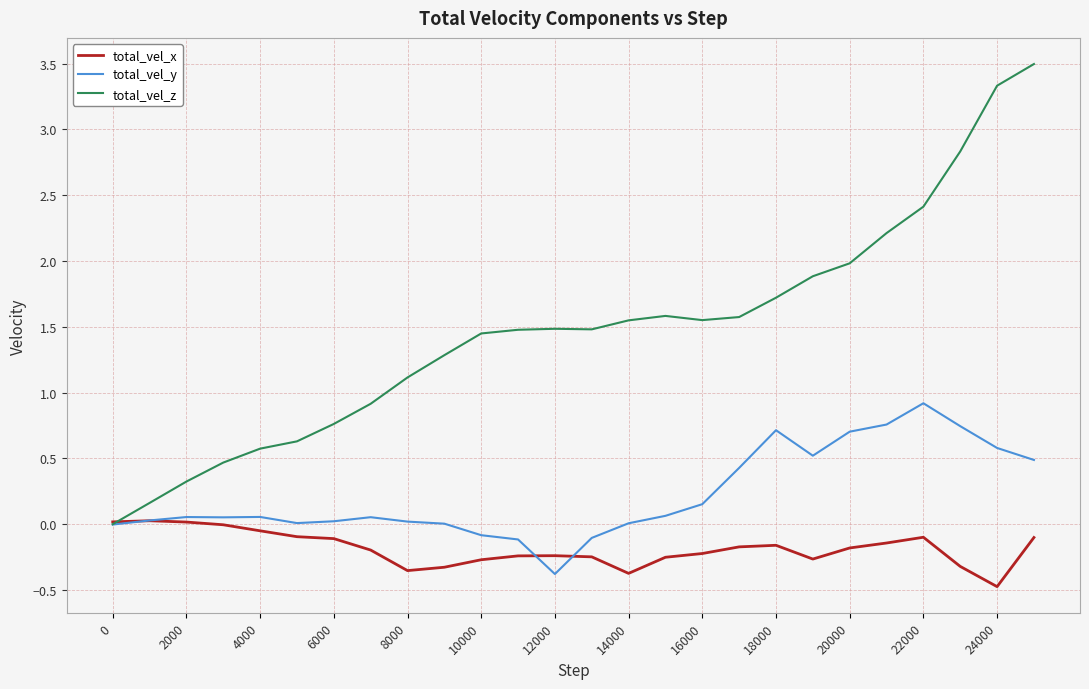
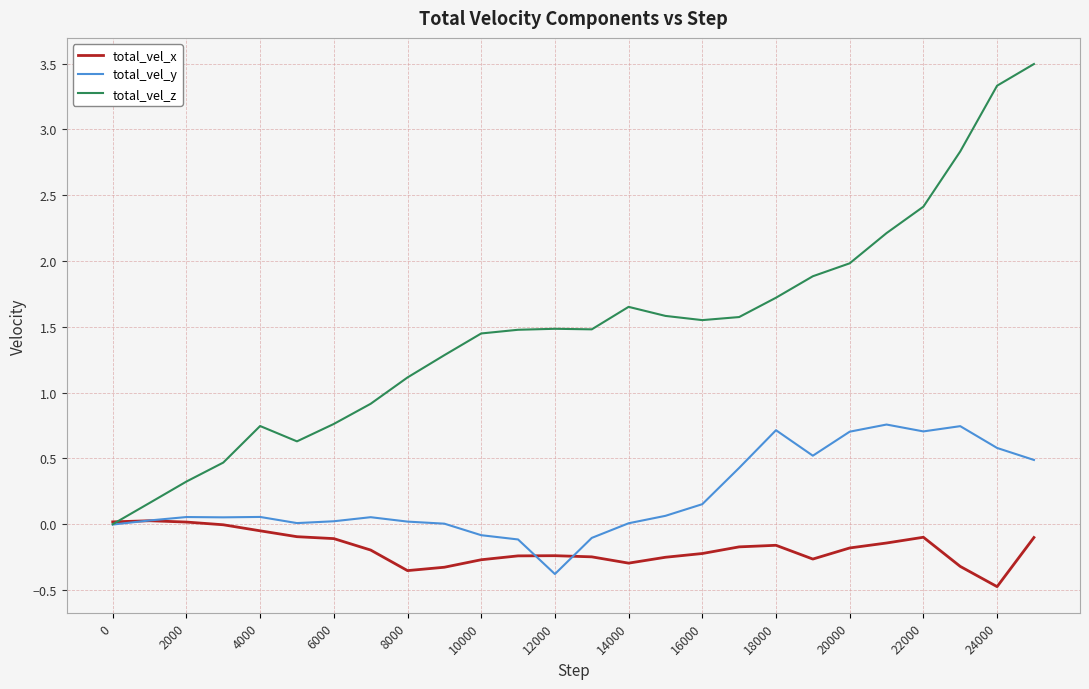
  {
    "total_vel_x": {
      "2000": 0.02,
      "4000": -0.05,
      "6000": -0.11,
      "8000": -0.35,
      "10000": -0.27,
      "12000": -0.24,
-     "14000": -0.37,
+     "14000": -0.30,
      "16000": -0.22,
      "18000": -0.16,
      "20000": -0.18,
      "22000": -0.10,
      "24000": -0.47
    },
    "total_vel_y": {
      "2000": 0.05,
      "4000": 0.06,
      "6000": 0.02,
      "8000": 0.02,
      "10000": -0.08,
      "12000": -0.38,
      "14000": 0.01,
      "16000": 0.15,
      "18000": 0.71,
      "20000": 0.70,
-     "22000": 0.92,
+     "22000": 0.71,
      "24000": 0.58
    },
    "total_vel_z": {
      "2000": 0.32,
-     "4000": 0.57,
+     "4000": 0.75,
      "6000": 0.76,
      "8000": 1.12,
      "10000": 1.45,
      "12000": 1.48,
-     "14000": 1.55,
+     "14000": 1.65,
      "16000": 1.55,
      "18000": 1.72,
      "20000": 1.98,
      "22000": 2.41,
      "24000": 3.33
    }
  }
